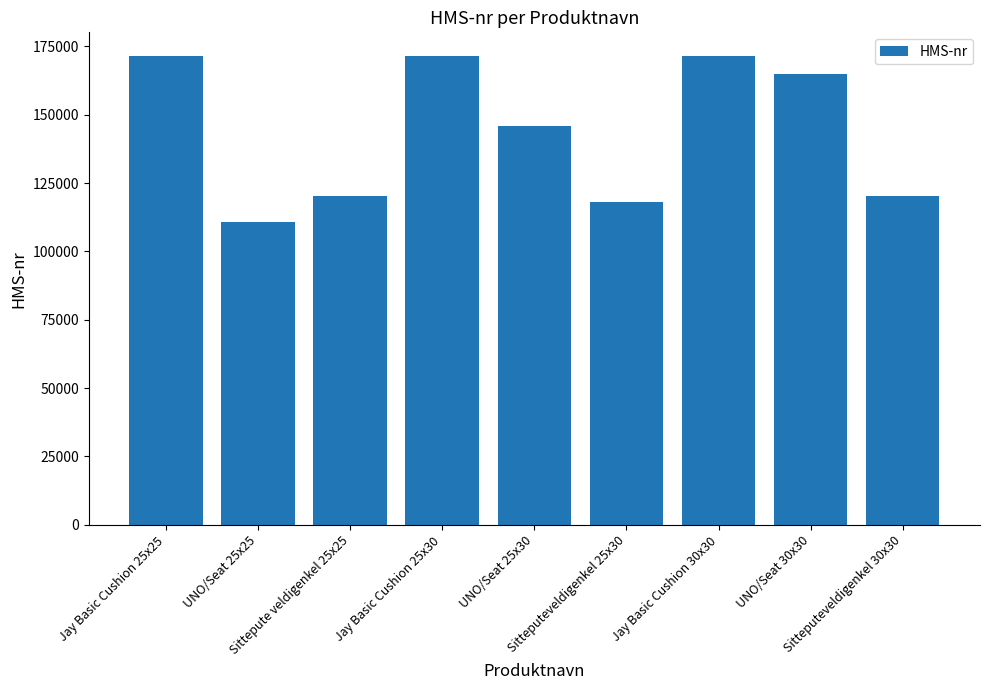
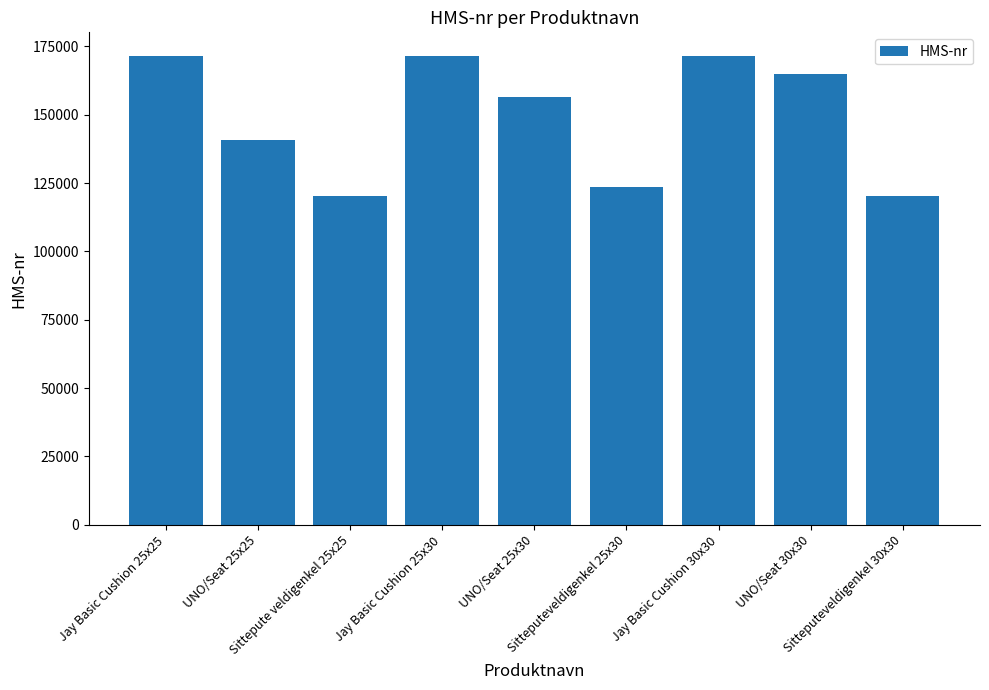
  {
    "Jay Basic Cushion 25x25": 172000,
-   "UNO/Seat 25x25": 111000,
+   "UNO/Seat 25x25": 141000,
    "Sittepute veldigenkel 25x25": 120000,
    "Jay Basic Cushion 25x30": 172000,
-   "UNO/Seat 25x30": 146000,
-   "Sitteputeveldigenkel 25x30": 118000,
+   "UNO/Seat 25x30": 157000,
+   "Sitteputeveldigenkel 25x30": 123000,
    "Jay Basic Cushion 30x30": 172000,
    "UNO/Seat 30x30": 165000,
    "Sitteputeveldigenkel 30x30": 120000
  }
